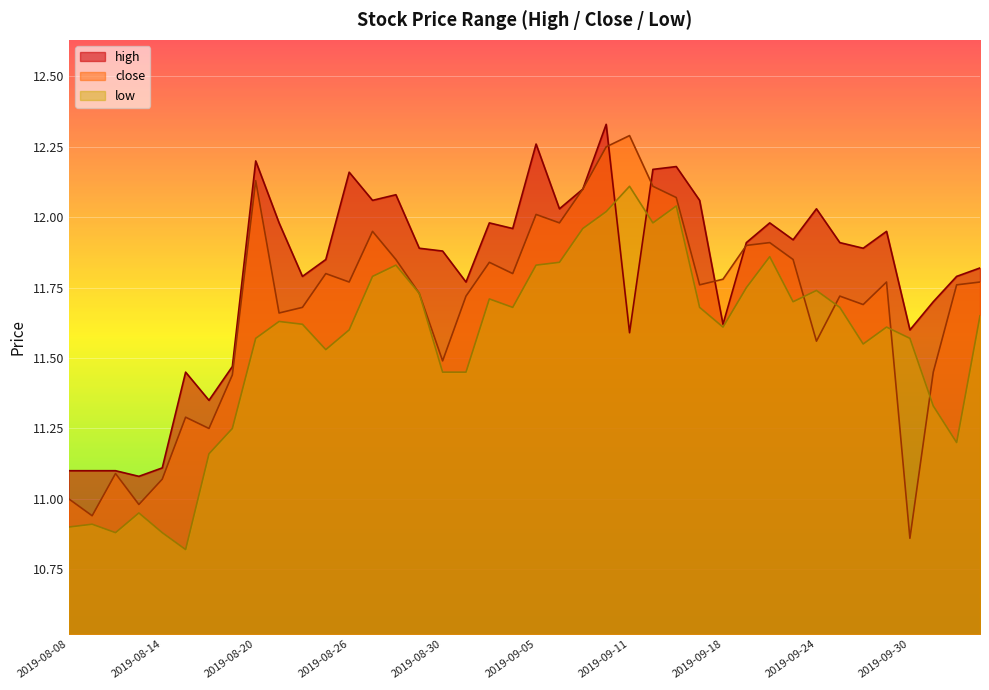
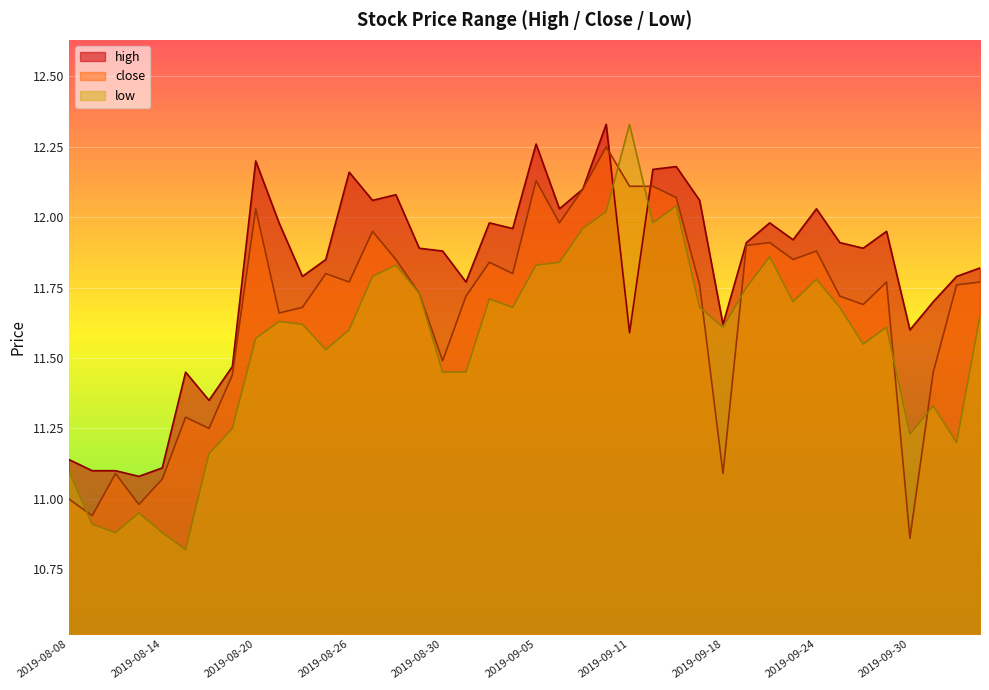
  {
    "high": {
-     "2019-08-08": 11.10,
+     "2019-08-08": 11.14,
      "2019-08-14": 11.11,
      "2019-08-20": 12.20,
      "2019-08-26": 12.16,
      "2019-08-30": 11.88,
      "2019-09-05": 12.26,
      "2019-09-11": 11.59,
      "2019-09-18": 11.62,
      "2019-09-24": 12.03,
      "2019-09-30": 11.60
    },
    "close": {
      "2019-08-08": 11.00,
      "2019-08-14": 11.07,
-     "2019-08-20": 12.13,
+     "2019-08-20": 12.03,
      "2019-08-26": 11.77,
      "2019-08-30": 11.49,
-     "2019-09-05": 12.01,
-     "2019-09-11": 12.29,
-     "2019-09-18": 11.78,
-     "2019-09-24": 11.56,
+     "2019-09-05": 12.13,
+     "2019-09-11": 12.11,
+     "2019-09-18": 11.09,
+     "2019-09-24": 11.88,
      "2019-09-30": 10.86
    },
    "low": {
-     "2019-08-08": 10.9,
+     "2019-08-08": 11.1,
      "2019-08-14": 10.88,
      "2019-08-20": 11.57,
      "2019-08-26": 11.60,
      "2019-08-30": 11.45,
      "2019-09-05": 11.83,
-     "2019-09-11": 12.11,
+     "2019-09-11": 12.33,
      "2019-09-18": 11.61,
-     "2019-09-24": 11.74,
-     "2019-09-30": 11.57
+     "2019-09-24": 11.78,
+     "2019-09-30": 11.23
    }
  }
